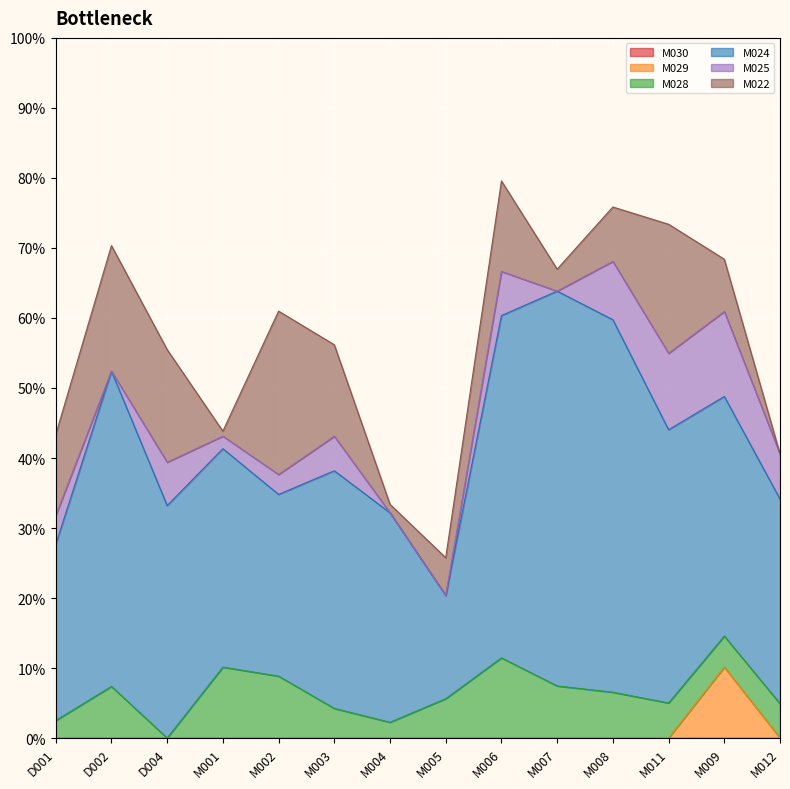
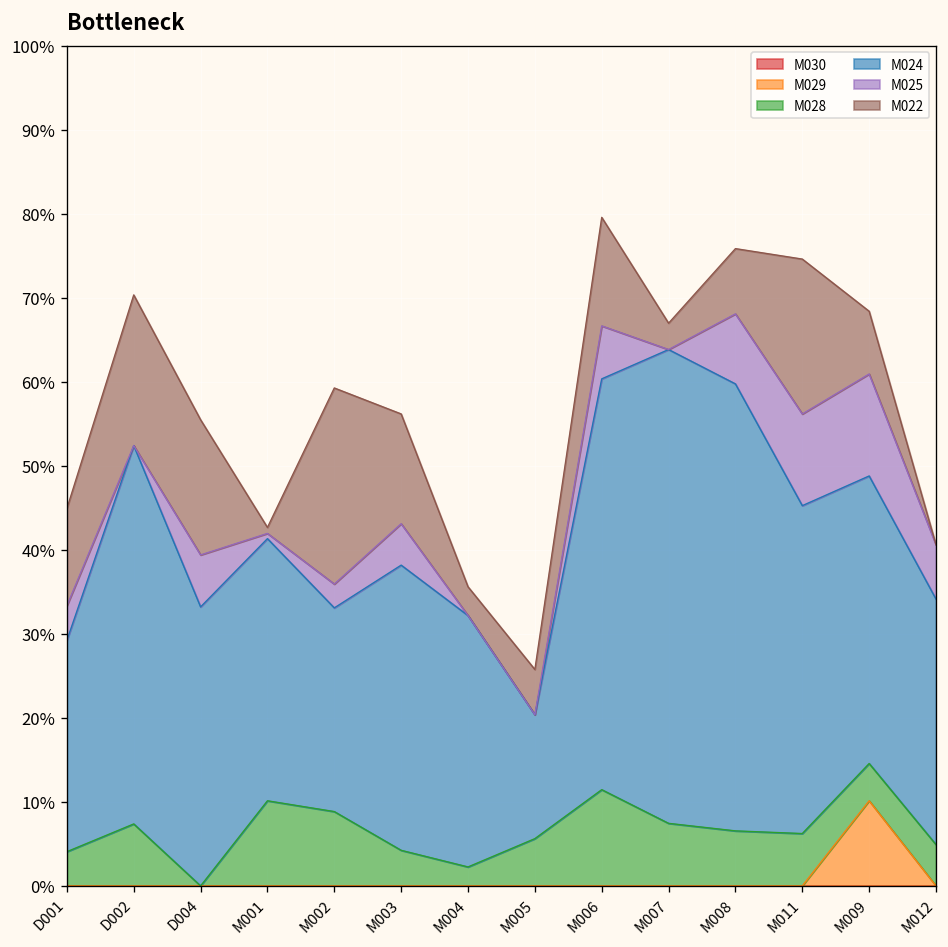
  {
    "M030": {
      "M009": "0%"
    },
    "M029": {
      "M009": "10%"
    },
    "M028": {
-     "D001": "3%",
+     "D001": "4%",
      "D002": "7%",
      "M001": "10%",
      "M002": "9%",
      "M003": "4%",
      "M004": "2%",
      "M005": "6%",
      "M006": "11%",
      "M007": "7%",
      "M008": "7%",
-     "M011": "5%",
+     "M011": "6%",
      "M009": "4%",
      "M012": "5%"
    },
    "M024": {
      "D001": "25%",
      "D004": "33%",
      "M001": "31%",
-     "M002": "26%",
+     "M002": "24%",
      "M003": "34%",
      "M006": "49%",
      "M008": "53%",
      "M011": "39%",
      "M009": "34%",
      "M012": "29%"
    },
    "M025": {
      "D001": "4%",
      "D004": "6%",
-     "M001": "2%",
+     "M001": "1%",
      "M002": "3%",
      "M003": "5%",
      "M006": "6%",
      "M008": "8%",
      "M011": "11%",
      "M009": "12%"
    },
    "M022": {
      "D001": "12%",
      "D002": "18%",
      "D004": "16%",
      "M001": "1%",
      "M002": "23%",
      "M003": "13%",
-     "M004": "1%",
+     "M004": "3%",
      "M005": "5%",
      "M006": "13%",
      "M007": "3%",
      "M008": "8%",
      "M011": "18%",
      "M009": "7%"
    }
  }
